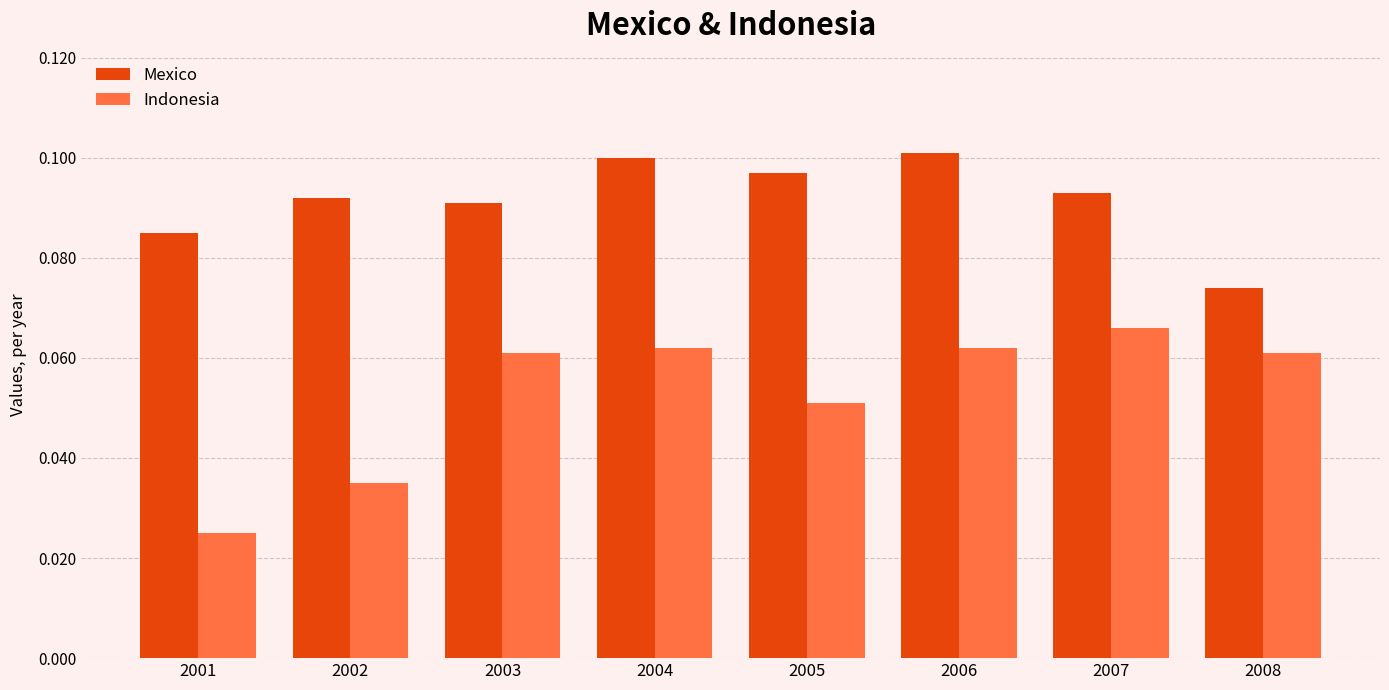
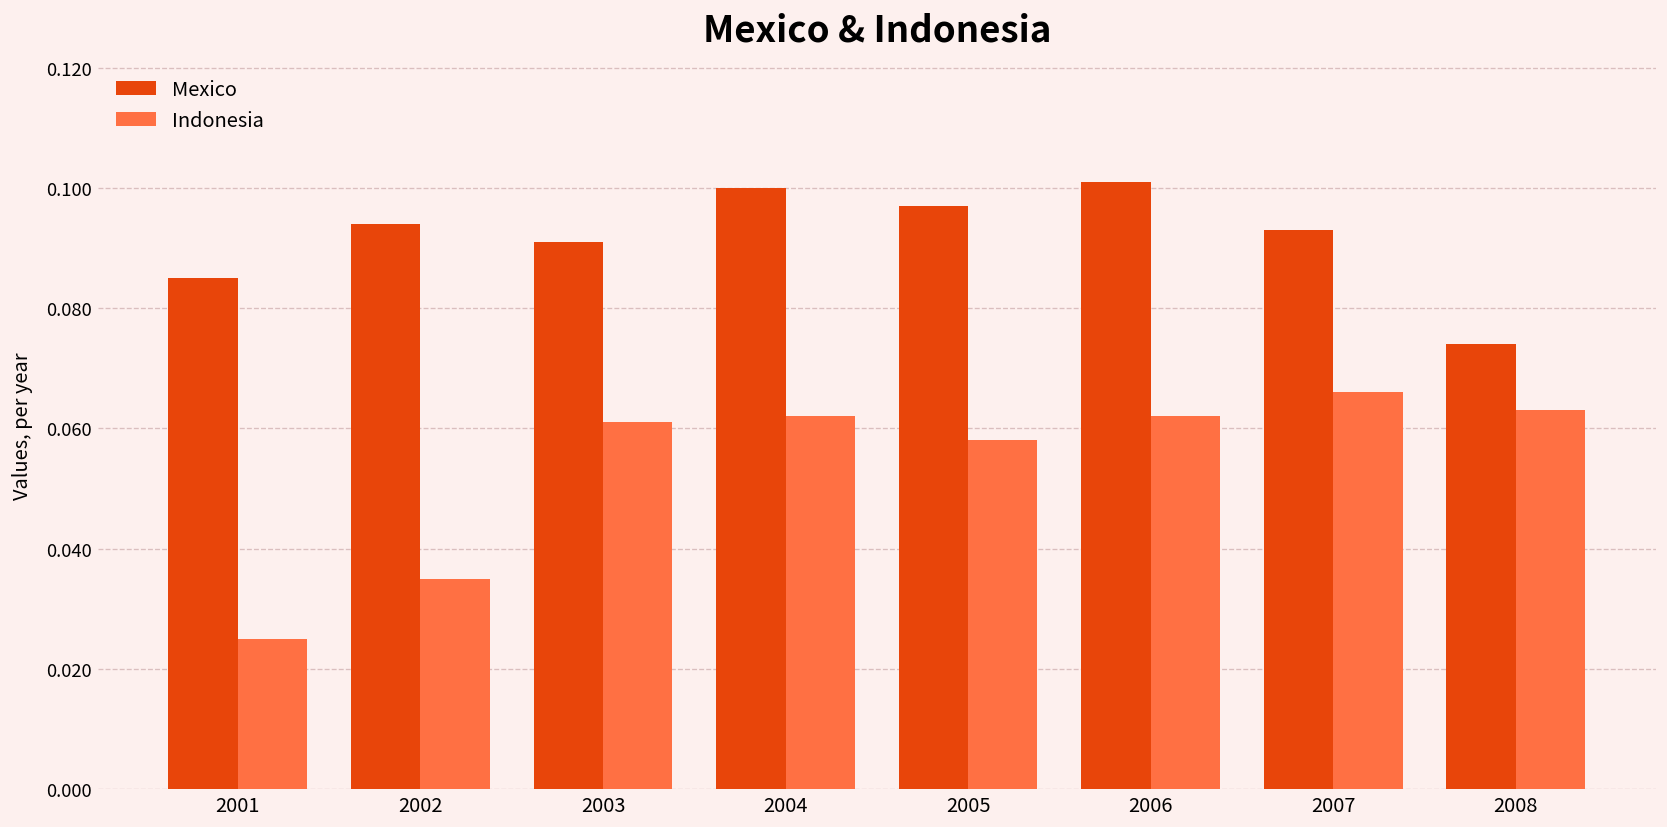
  {
    "Mexico": {
      "2001": 0.085,
-     "2002": 0.092,
+     "2002": 0.094,
      "2003": 0.091,
      "2004": 0.100,
      "2005": 0.097,
      "2006": 0.101,
      "2007": 0.093,
      "2008": 0.074
    },
    "Indonesia": {
      "2001": 0.025,
      "2002": 0.035,
      "2003": 0.061,
      "2004": 0.062,
-     "2005": 0.051,
+     "2005": 0.058,
      "2006": 0.062,
      "2007": 0.066,
-     "2008": 0.061
+     "2008": 0.063
    }
  }
